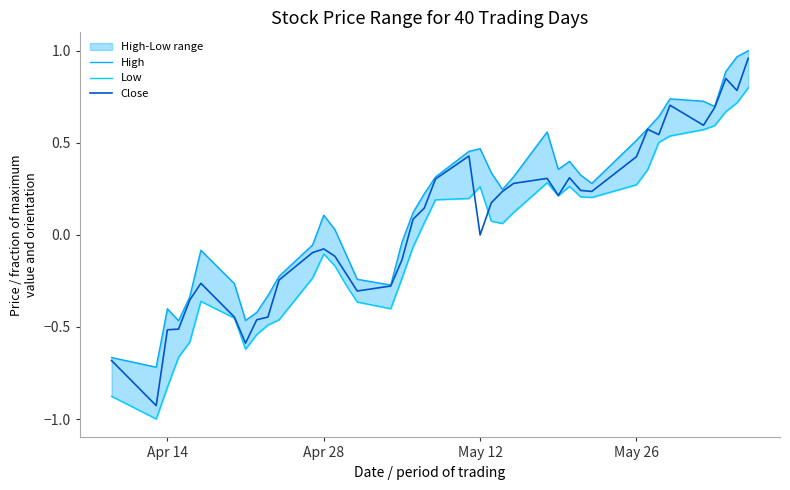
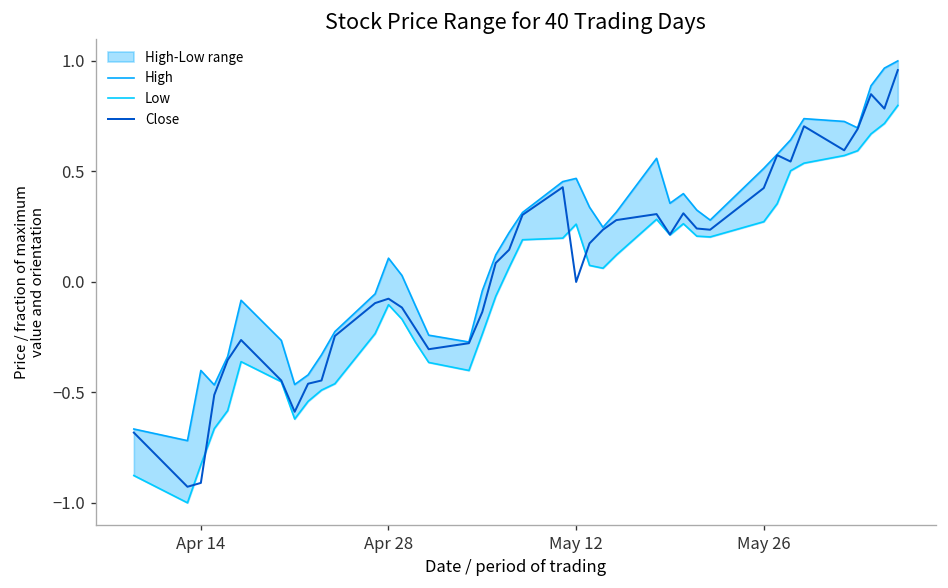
  {
    "Close": {
-     "Apr 14": -0.52,
+     "Apr 14": -0.91,
      "Apr 28": -0.08,
      "May 12": 0.00,
      "May 26": 0.42
    }
  }
